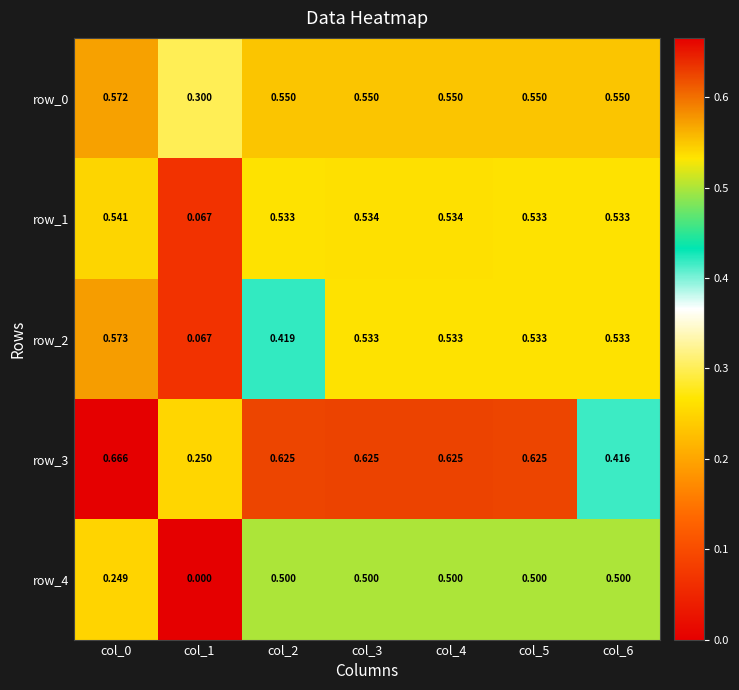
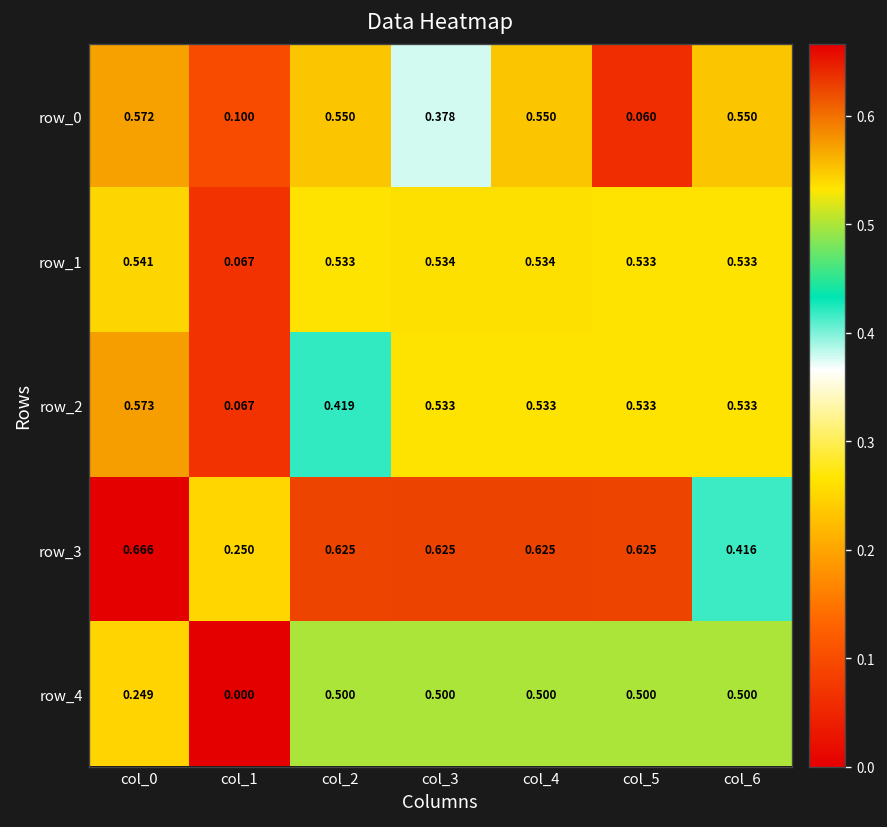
  {
    "row_0": {
      "col_0": 0.572,
-     "col_1": 0.300,
+     "col_1": 0.100,
      "col_2": 0.550,
-     "col_3": 0.550,
+     "col_3": 0.378,
      "col_4": 0.550,
-     "col_5": 0.550,
+     "col_5": 0.060,
      "col_6": 0.550
    },
    "row_1": {
      "col_0": 0.541,
      "col_1": 0.067,
      "col_2": 0.533,
      "col_3": 0.534,
      "col_4": 0.534,
      "col_5": 0.533,
      "col_6": 0.533
    },
    "row_2": {
      "col_0": 0.573,
      "col_1": 0.067,
      "col_2": 0.419,
      "col_3": 0.533,
      "col_4": 0.533,
      "col_5": 0.533,
      "col_6": 0.533
    },
    "row_3": {
      "col_0": 0.666,
      "col_1": 0.250,
      "col_2": 0.625,
      "col_3": 0.625,
      "col_4": 0.625,
      "col_5": 0.625,
      "col_6": 0.416
    },
    "row_4": {
      "col_0": 0.249,
      "col_1": 0.000,
      "col_2": 0.500,
      "col_3": 0.500,
      "col_4": 0.500,
      "col_5": 0.500,
      "col_6": 0.500
    }
  }
